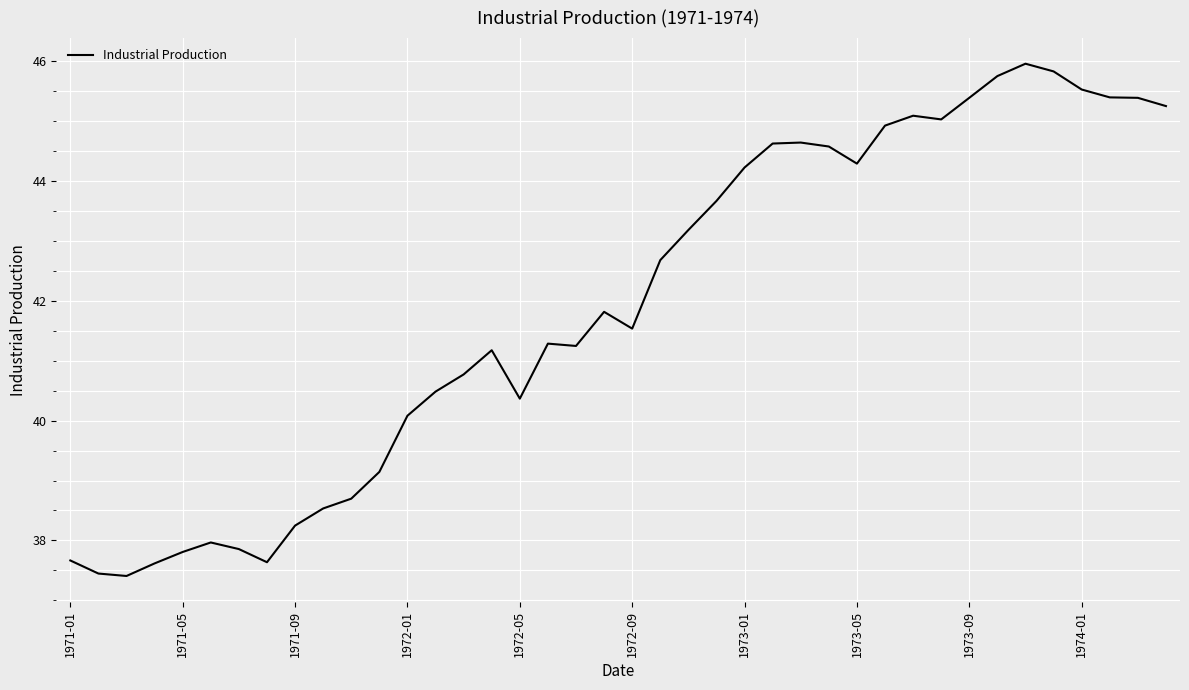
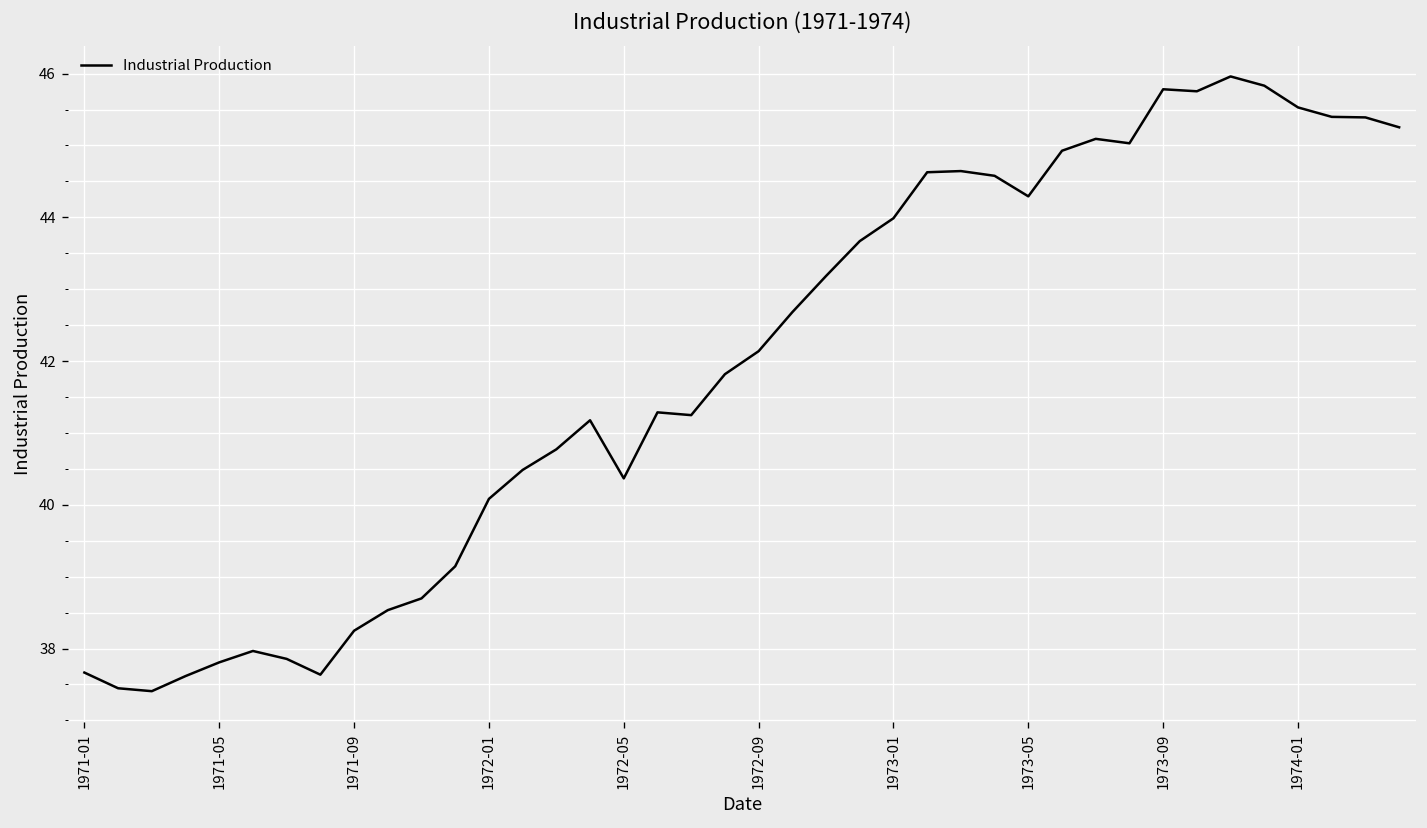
  {
    "1971-01": 37.7,
    "1971-05": 37.8,
    "1971-09": 38.2,
    "1972-01": 40.1,
    "1972-05": 40.4,
-   "1972-09": 41.5,
-   "1973-01": 44.2,
+   "1972-09": 42.1,
+   "1973-01": 44.0,
    "1973-05": 44.3,
-   "1973-09": 45.4,
+   "1973-09": 45.8,
    "1974-01": 45.5
  }
